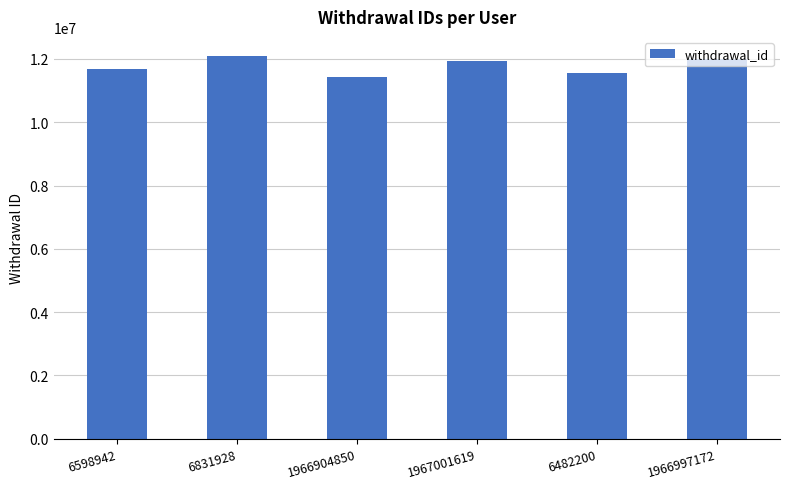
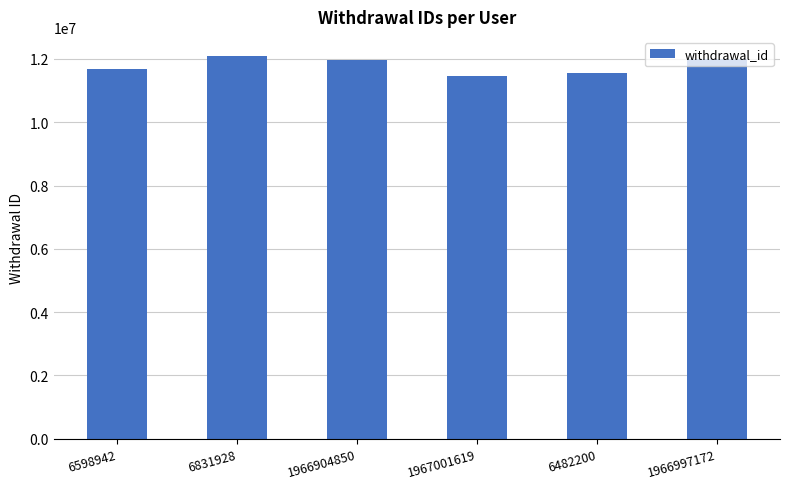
  {
    "6598942": 11700000,
    "6831928": 12100000,
-   "1966904850": 11400000,
-   "1967001619": 11900000,
+   "1966904850": 12000000,
+   "1967001619": 11500000,
    "6482200": 11600000
  }
